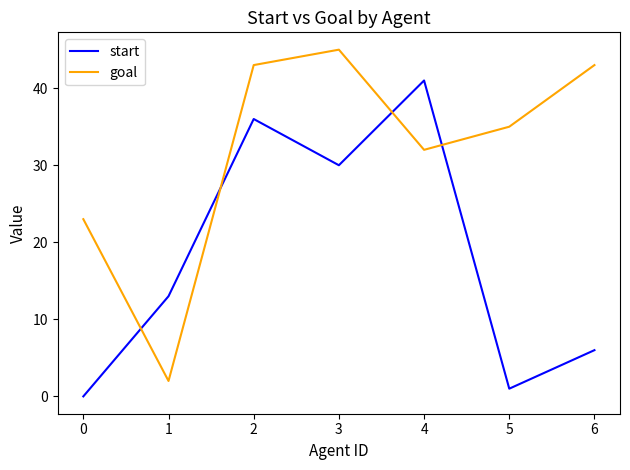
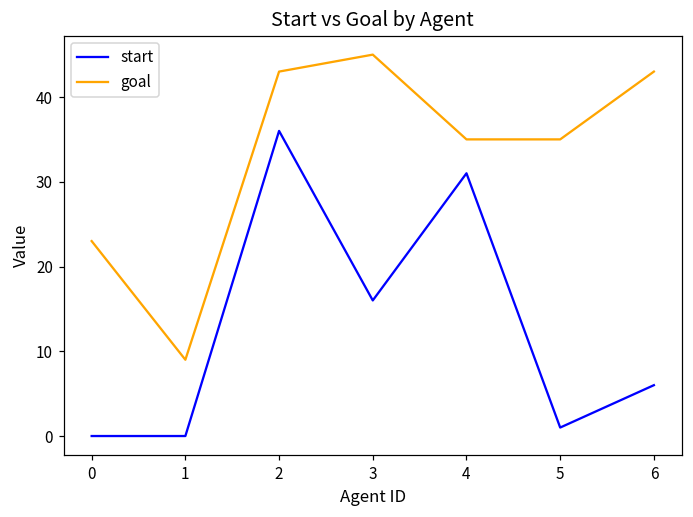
  {
    "start": {
      "0": 0,
-     "1": 13,
+     "1": 0,
      "2": 36,
-     "3": 30,
-     "4": 41,
+     "3": 16,
+     "4": 31,
      "5": 1,
      "6": 6
    },
    "goal": {
      "0": 23,
-     "1": 2,
+     "1": 9,
      "2": 43,
      "3": 45,
-     "4": 32,
+     "4": 35,
      "5": 35,
      "6": 43
    }
  }
